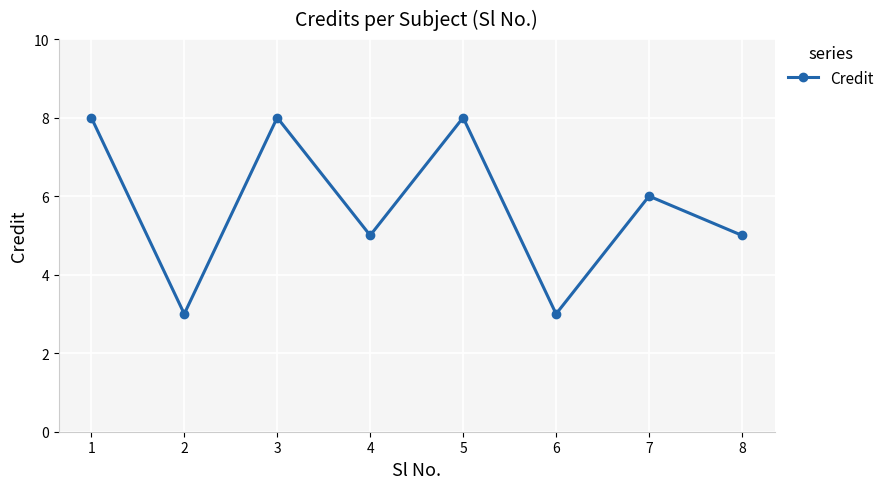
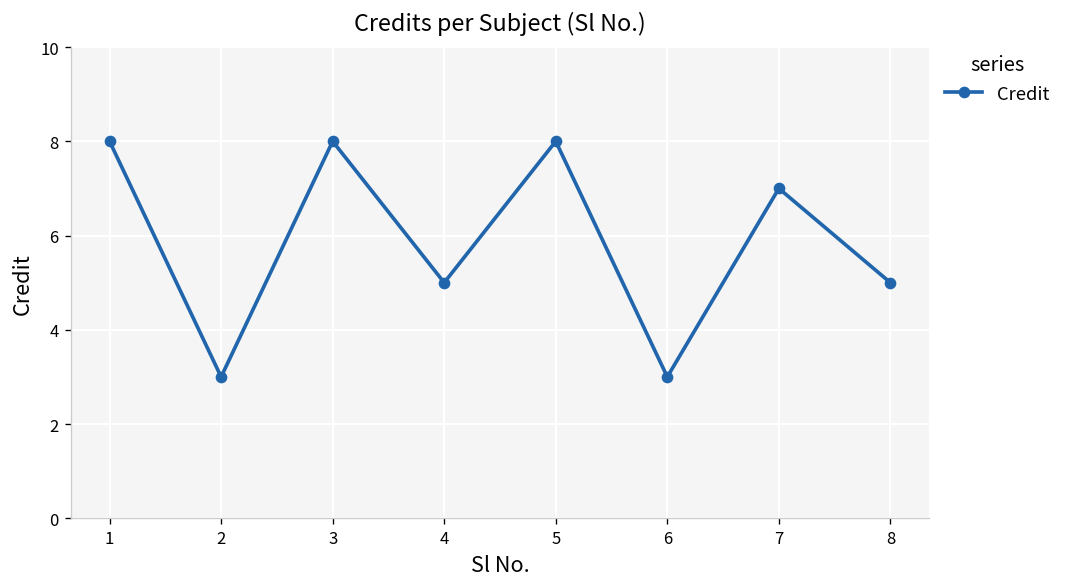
  {
    "1": 8,
    "2": 3,
    "3": 8,
    "4": 5,
    "5": 8,
    "6": 3,
-   "7": 6,
+   "7": 7,
    "8": 5
  }
